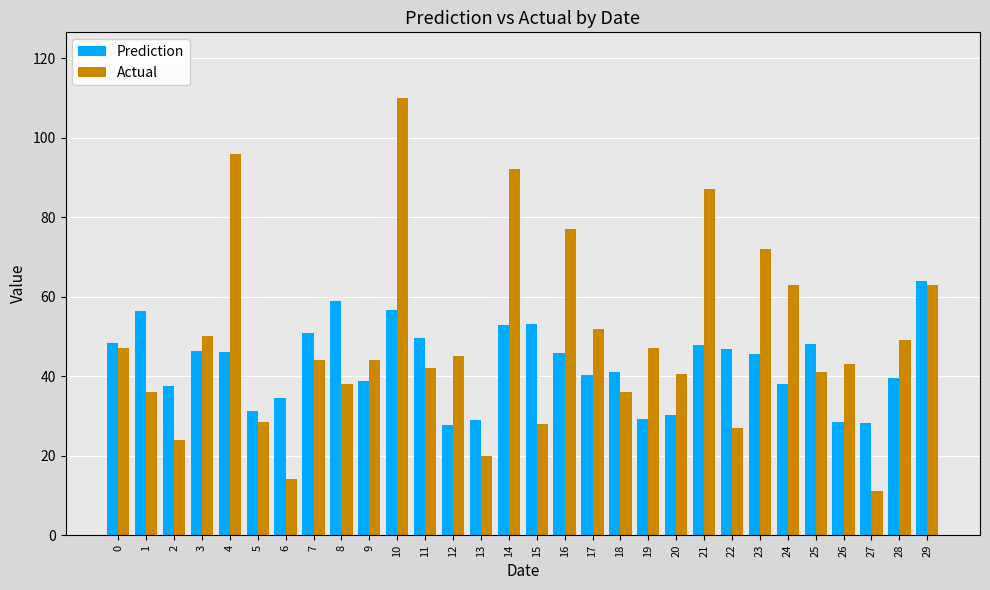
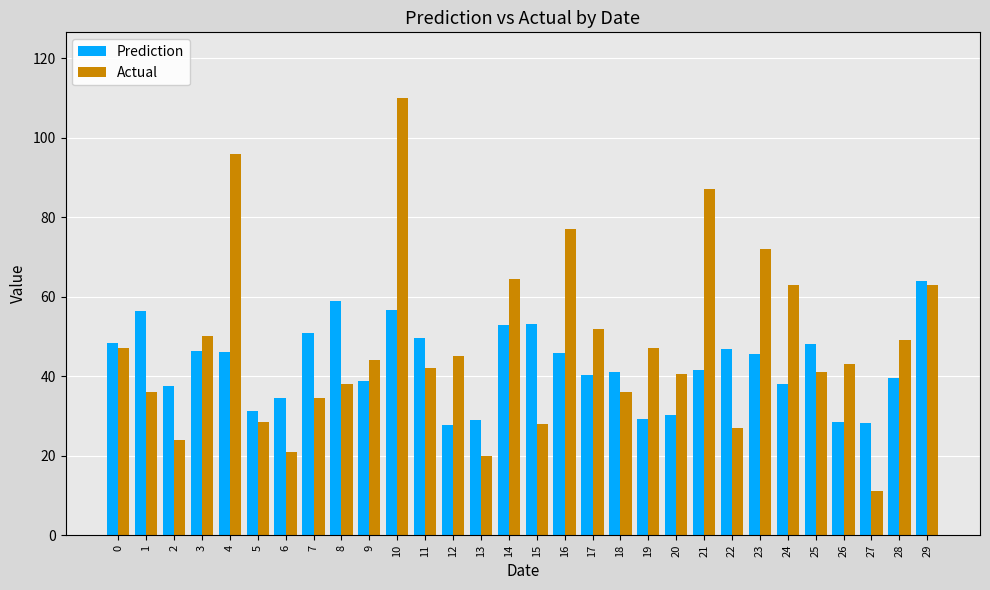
  {
    "Prediction": {
      "0": 48,
      "1": 56,
      "2": 38,
      "3": 46,
      "4": 46,
      "5": 31,
      "6": 35,
      "7": 51,
      "8": 59,
      "9": 39,
      "10": 57,
      "11": 50,
      "12": 28,
      "13": 29,
      "14": 53,
      "15": 53,
      "16": 46,
      "17": 40,
      "18": 41,
      "19": 29,
      "20": 30,
-     "21": 48,
+     "21": 42,
      "22": 47,
      "23": 46,
      "24": 38,
      "25": 48,
      "26": 29,
      "27": 28,
      "28": 40,
      "29": 64
    },
    "Actual": {
      "0": 47,
      "1": 36,
      "2": 24,
      "3": 50,
      "4": 96,
      "5": 29,
-     "6": 14,
-     "7": 44,
+     "6": 21,
+     "7": 34,
      "8": 38,
      "9": 44,
      "10": 110,
      "11": 42,
      "12": 45,
      "13": 20,
-     "14": 92,
+     "14": 64,
      "15": 28,
      "16": 77,
      "17": 52,
      "18": 36,
      "19": 47,
      "20": 41,
      "21": 87,
      "22": 27,
      "23": 72,
      "24": 63,
      "25": 41,
      "26": 43,
      "27": 11,
      "28": 49,
      "29": 63
    }
  }
